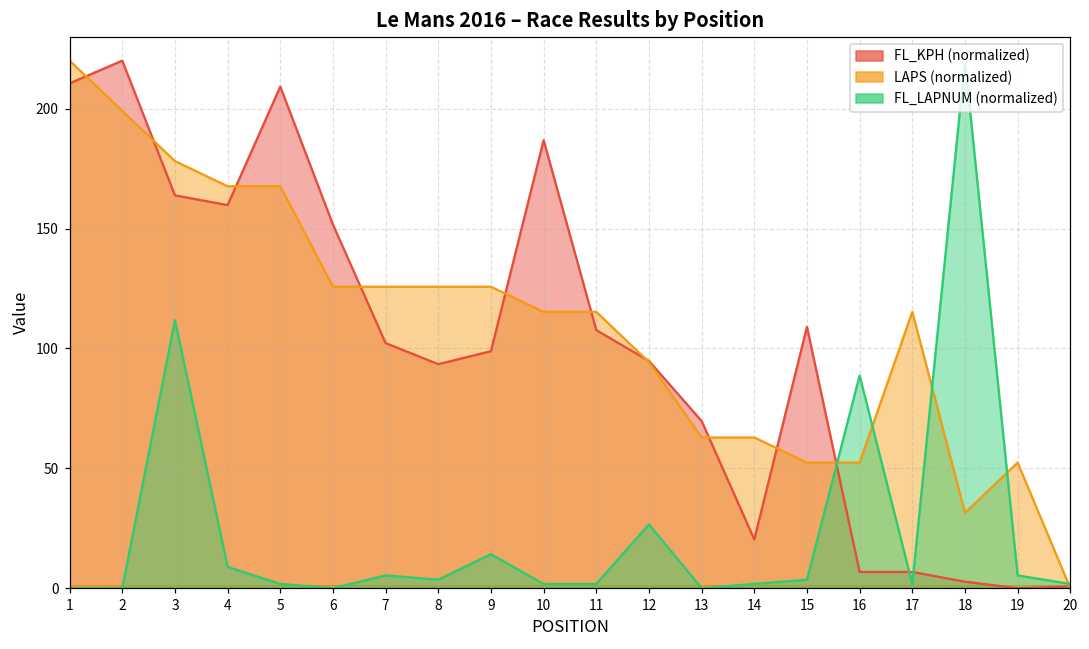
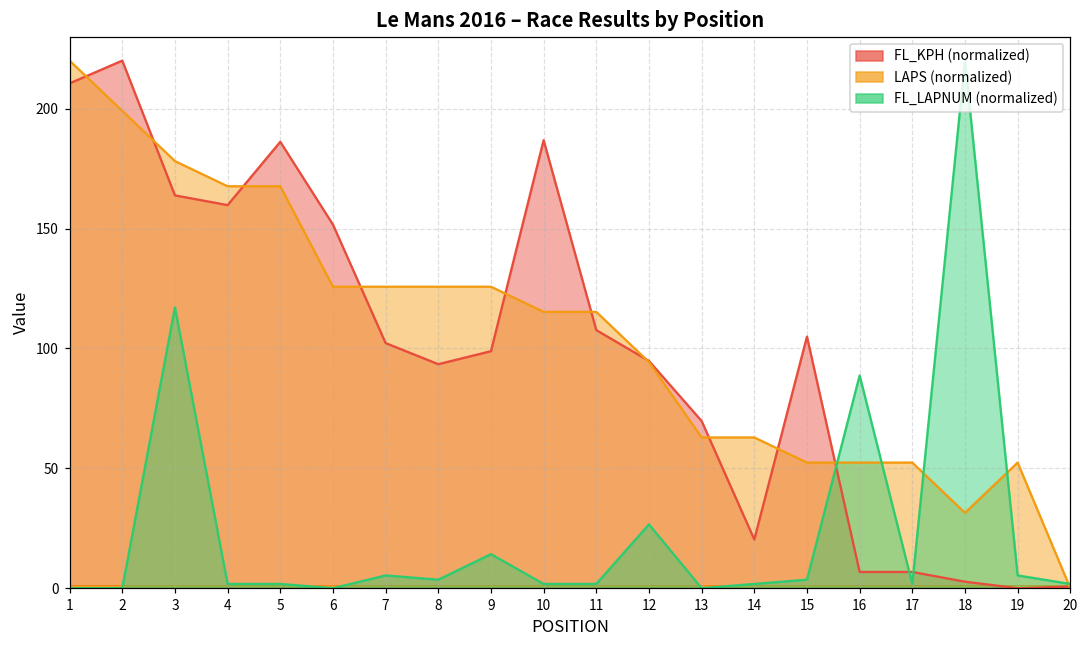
  {
    "FL_KPH (normalized)": {
      "1": 211,
      "2": 220,
      "3": 164,
      "4": 160,
-     "5": 209,
+     "5": 186,
      "6": 152,
      "7": 102,
      "8": 93,
      "9": 99,
      "10": 187,
      "11": 108,
      "13": 70,
      "14": 20,
-     "15": 109,
+     "15": 105,
      "16": 7,
      "17": 7,
      "18": 3,
      "19": 0
    },
    "LAPS (normalized)": {
      "1": 220,
      "2": 199,
      "3": 178,
      "4": 168,
      "5": 168,
      "6": 126,
      "7": 126,
      "8": 126,
      "9": 126,
      "10": 115,
      "11": 115,
      "13": 63,
      "14": 63,
      "15": 52,
      "16": 52,
-     "17": 115,
+     "17": 52,
      "18": 31,
      "19": 52
    },
    "FL_LAPNUM (normalized)": {
      "1": 0,
      "2": 0,
-     "3": 112,
-     "4": 9,
+     "3": 117,
+     "4": 2,
      "5": 2,
      "6": 0,
      "7": 5,
      "8": 4,
      "9": 14,
      "10": 2,
      "11": 2,
      "12": 27,
      "13": 0,
      "14": 2,
      "15": 4,
      "16": 89,
      "17": 2,
      "19": 5
    }
  }
